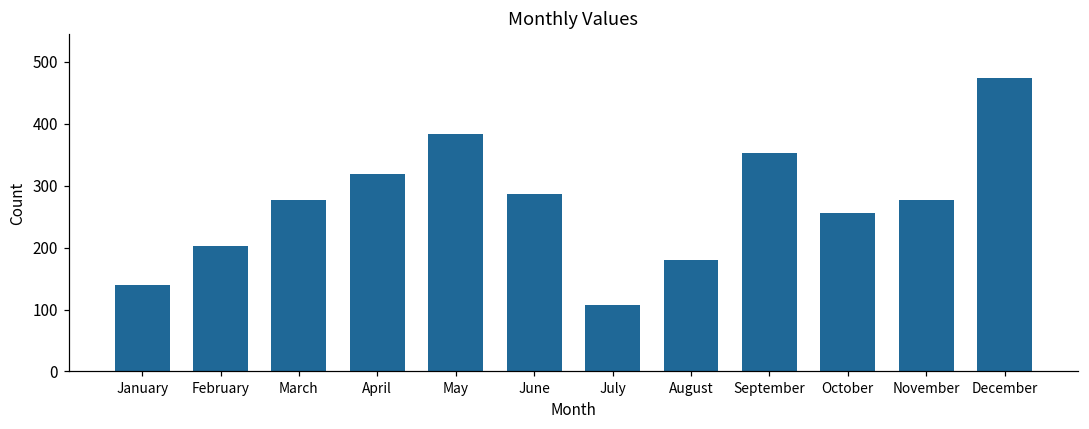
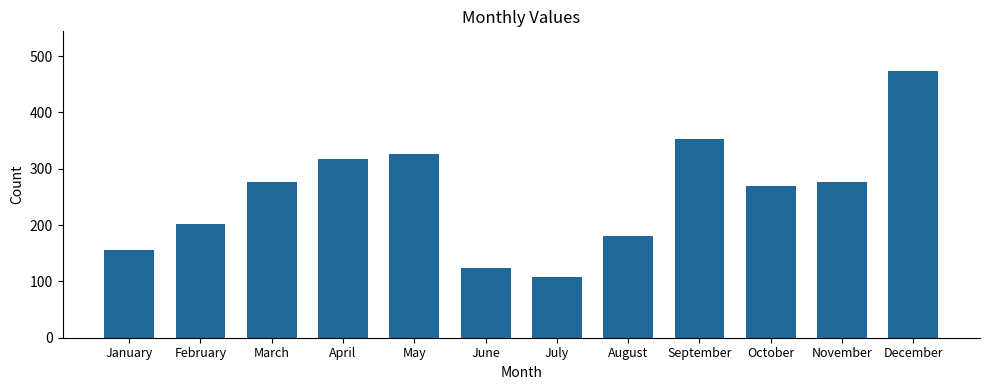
  {
-   "January": 140,
+   "January": 160,
    "February": 200,
    "March": 280,
    "April": 320,
-   "May": 380,
-   "June": 290,
+   "May": 330,
+   "June": 120,
    "July": 110,
    "August": 180,
    "September": 350,
-   "October": 260,
+   "October": 270,
    "November": 280,
    "December": 470
  }
